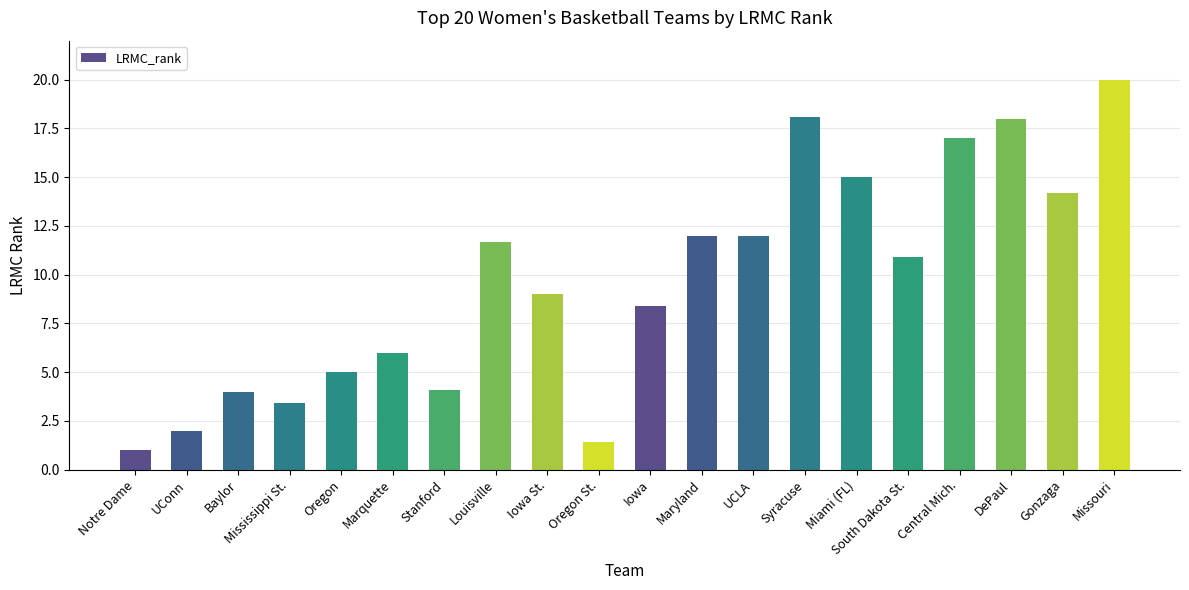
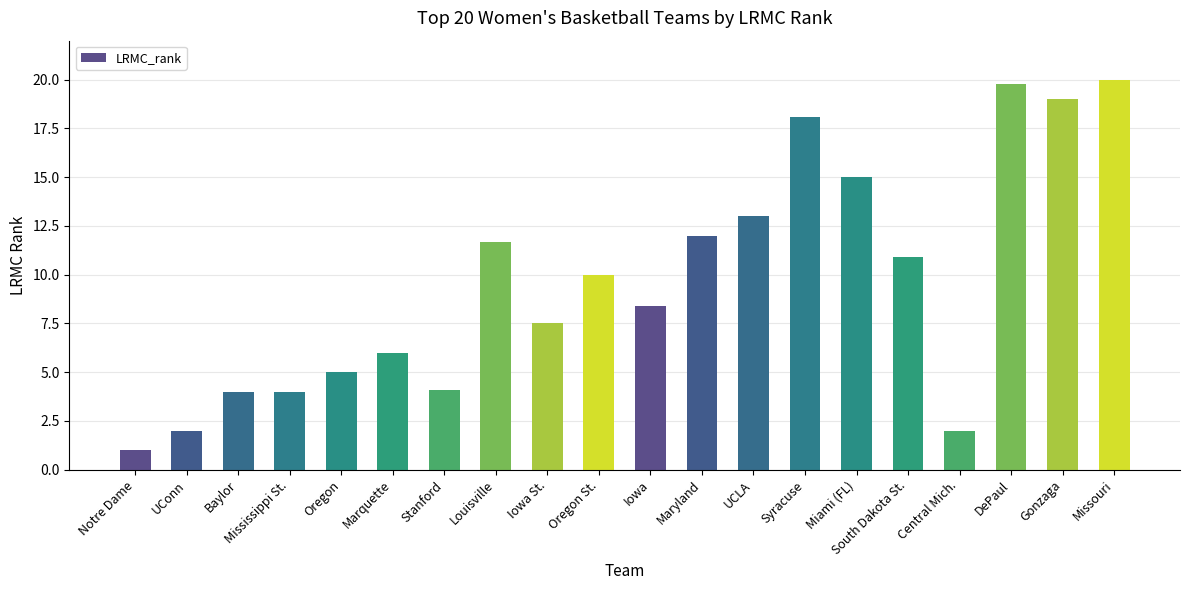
  {
    "Notre Dame": 1.0,
    "UConn": 2.0,
    "Baylor": 4.0,
-   "Mississippi St.": 3.4,
+   "Mississippi St.": 4.0,
    "Oregon": 5.0,
    "Marquette": 6.0,
    "Stanford": 4.1,
    "Louisville": 11.7,
-   "Iowa St.": 9.0,
-   "Oregon St.": 1.4,
+   "Iowa St.": 7.5,
+   "Oregon St.": 10.0,
    "Iowa": 8.4,
    "Maryland": 12.0,
-   "UCLA": 12,
+   "UCLA": 13,
    "Syracuse": 18.1,
    "Miami (FL)": 15.0,
    "South Dakota St.": 10.9,
-   "Central Mich.": 17,
-   "DePaul": 18.0,
-   "Gonzaga": 14.2,
+   "Central Mich.": 2,
+   "DePaul": 19.8,
+   "Gonzaga": 19.0,
    "Missouri": 20.0
  }
